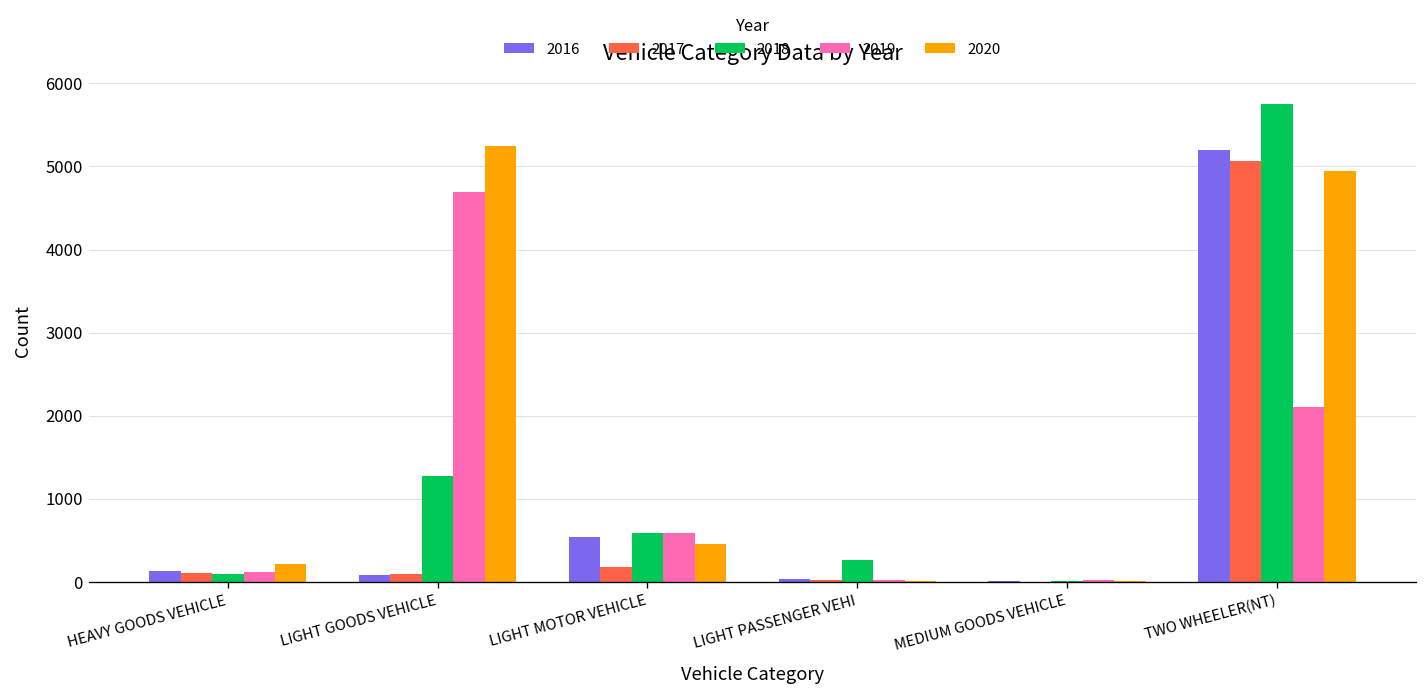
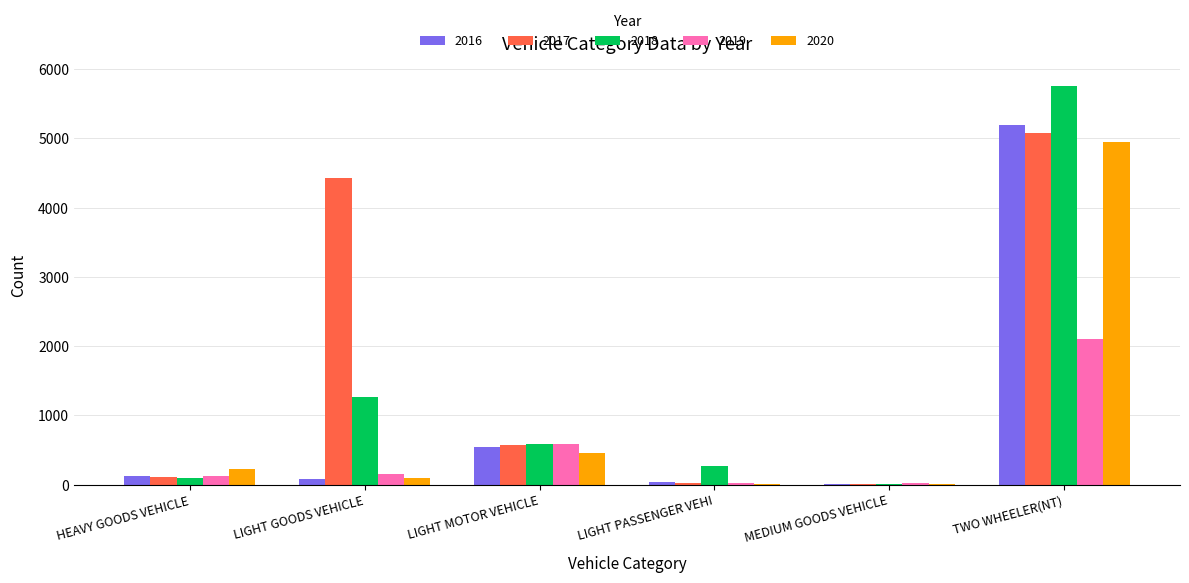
  {
    "2016": {
      "HEAVY GOODS VEHICLE": 100,
      "LIGHT GOODS VEHICLE": 100,
      "LIGHT MOTOR VEHICLE": 500,
      "TWO WHEELER(NT)": 5200
    },
    "2017": {
      "HEAVY GOODS VEHICLE": 100,
-     "LIGHT GOODS VEHICLE": 100,
-     "LIGHT MOTOR VEHICLE": 200,
+     "LIGHT GOODS VEHICLE": 4400,
+     "LIGHT MOTOR VEHICLE": 600,
      "TWO WHEELER(NT)": 5100
    },
    "2018": {
      "HEAVY GOODS VEHICLE": 100,
      "LIGHT GOODS VEHICLE": 1300,
      "LIGHT MOTOR VEHICLE": 600,
      "LIGHT PASSENGER VEHI": 300,
      "TWO WHEELER(NT)": 5800
    },
    "2019": {
      "HEAVY GOODS VEHICLE": 100,
-     "LIGHT GOODS VEHICLE": 4700,
+     "LIGHT GOODS VEHICLE": 100,
      "LIGHT MOTOR VEHICLE": 600,
      "TWO WHEELER(NT)": 2100
    },
    "2020": {
      "HEAVY GOODS VEHICLE": 200,
-     "LIGHT GOODS VEHICLE": 5300,
+     "LIGHT GOODS VEHICLE": 100,
      "LIGHT MOTOR VEHICLE": 500,
      "TWO WHEELER(NT)": 4900
    }
  }
